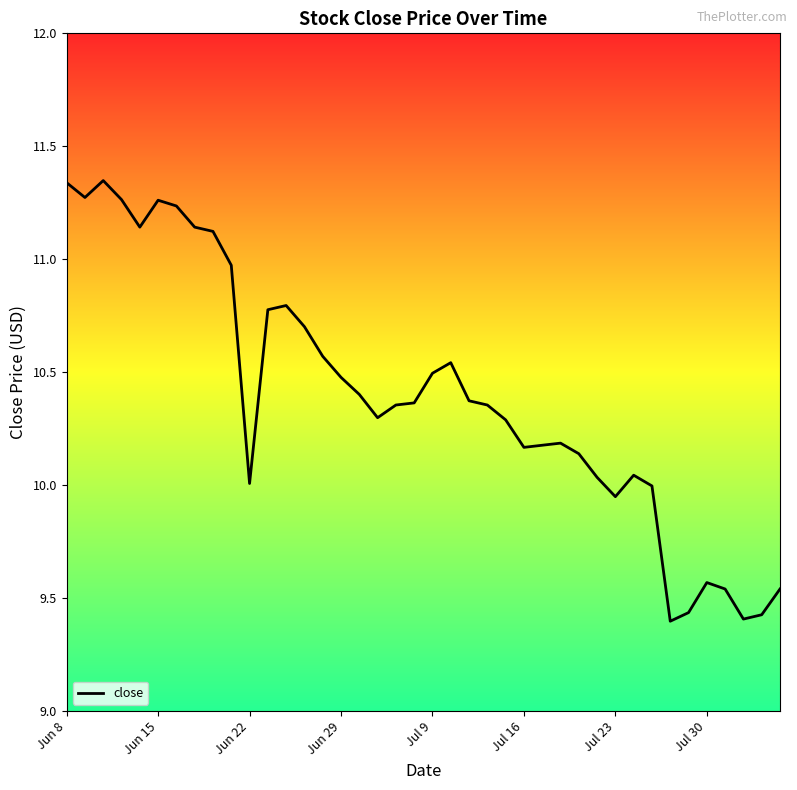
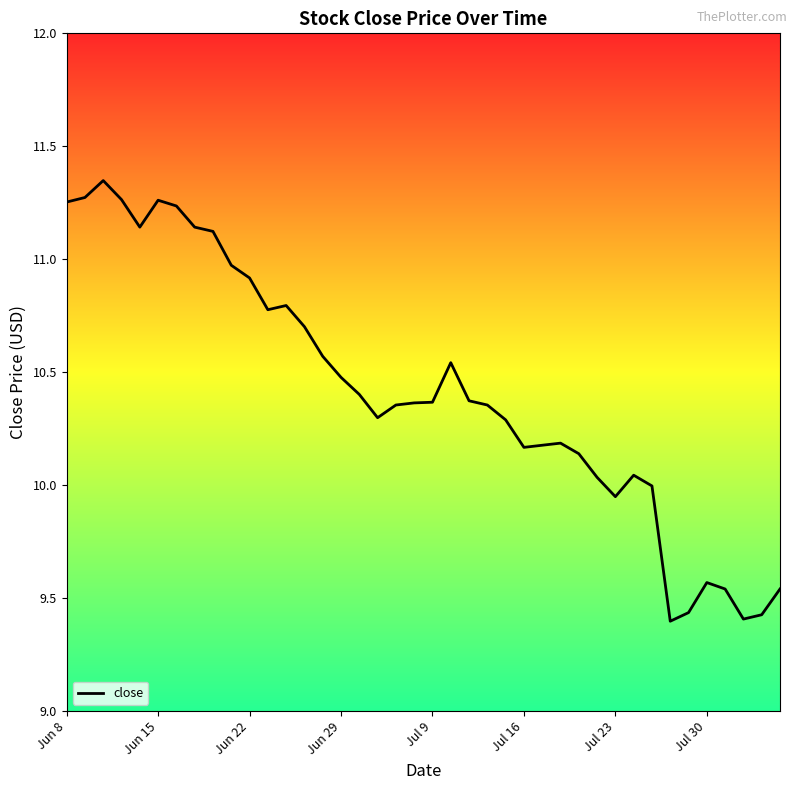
  {
-   "Jun 8": 11.34,
+   "Jun 8": 11.25,
    "Jun 15": 11.26,
-   "Jun 22": 10.01,
+   "Jun 22": 10.92,
    "Jun 29": 10.48,
-   "Jul 9": 10.50,
+   "Jul 9": 10.37,
    "Jul 16": 10.17,
    "Jul 23": 9.95,
    "Jul 30": 9.57
  }
